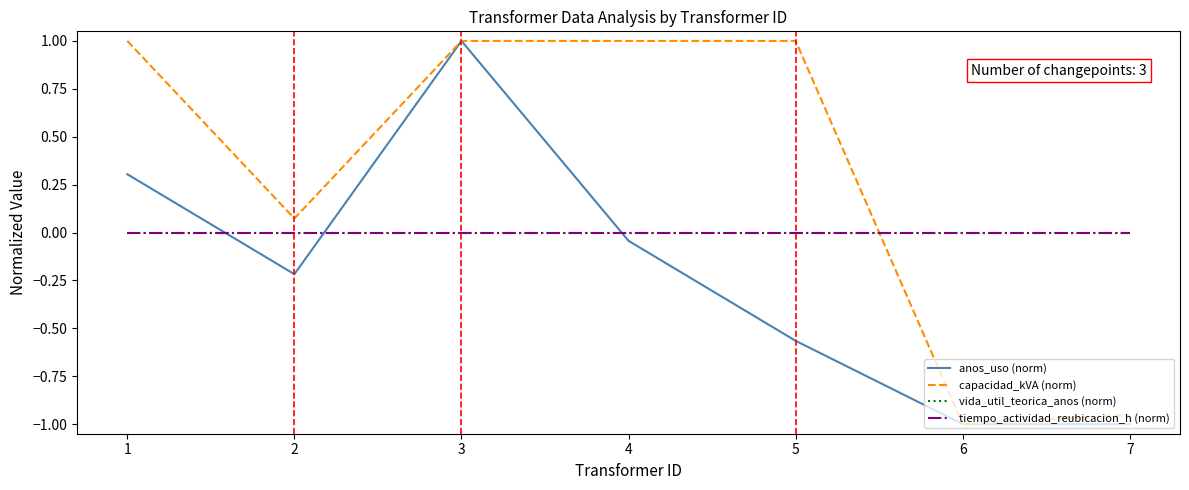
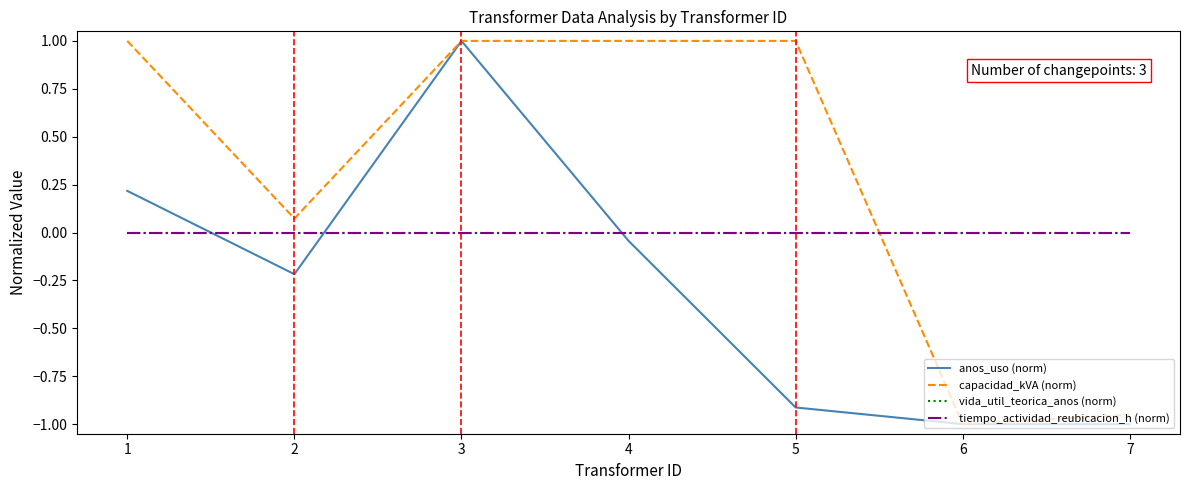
  {
    "anos_uso (norm)": {
-     "1": 0.30,
+     "1": 0.22,
      "2": -0.22,
      "4": -0.04,
-     "5": -0.57
+     "5": -0.91
    },
    "capacidad_kVA (norm)": {
      "1": 1.00,
      "2": 0.07,
      "4": 1.00,
      "5": 1.00
    },
    "tiempo_actividad_reubicacion_h (norm)": {
      "1": 0.00,
      "2": 0.00,
      "3": 0.00,
      "4": 0.00,
      "5": 0.00,
      "6": 0.00,
      "7": 0.00
    }
  }
